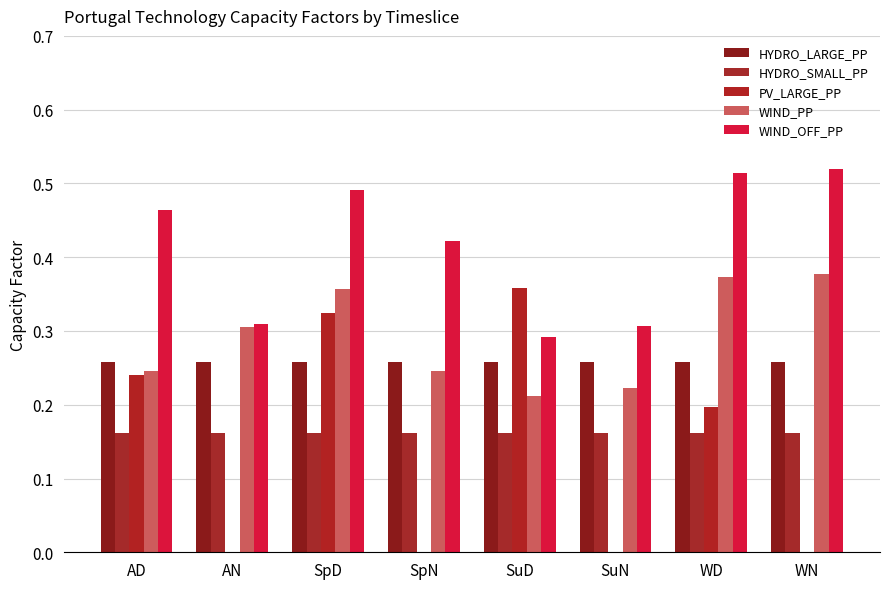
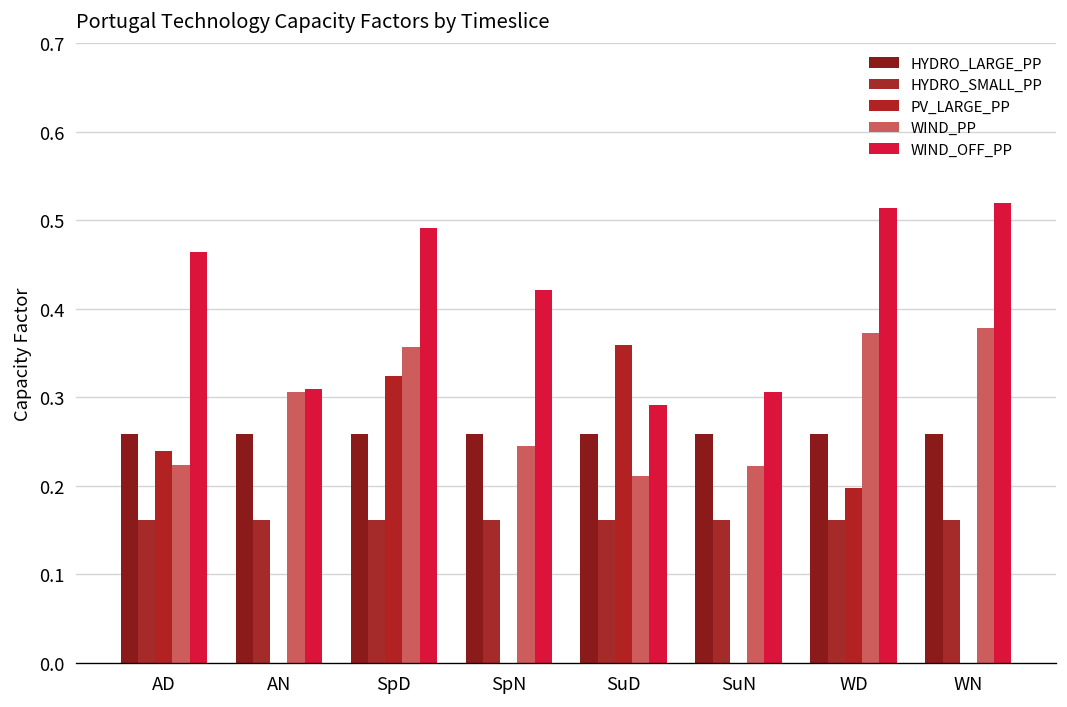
  {
    "WIND_PP": {
-     "AD": 0.25,
+     "AD": 0.22,
      "AN": 0.31,
      "SpD": 0.36,
      "SpN": 0.25,
      "SuD": 0.21,
      "SuN": 0.22,
      "WD": 0.37,
      "WN": 0.38
    }
  }
